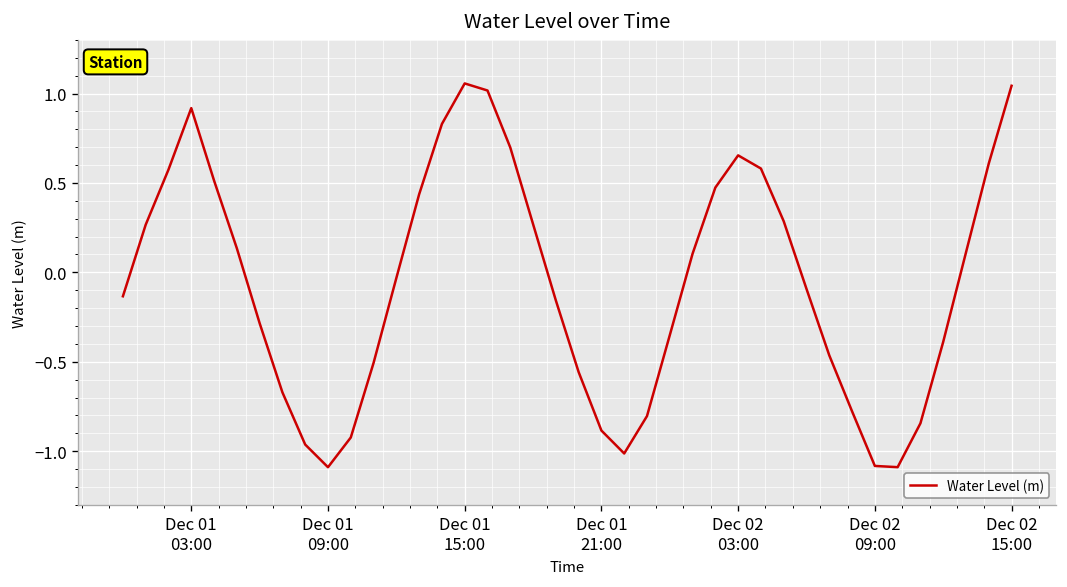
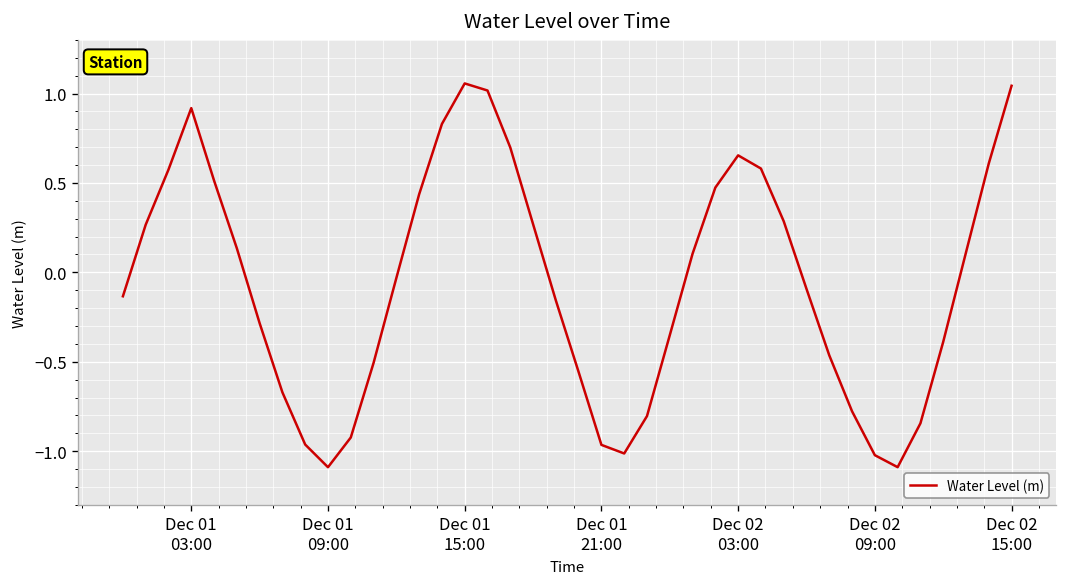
  {
    "Dec 01 03:00": 0.92,
    "Dec 01 09:00": -1.09,
    "Dec 01 15:00": 1.06,
-   "Dec 01 21:00": -0.88,
+   "Dec 01 21:00": -0.96,
    "Dec 02 03:00": 0.65,
-   "Dec 02 09:00": -1.08,
+   "Dec 02 09:00": -1.02,
    "Dec 02 15:00": 1.04
  }
